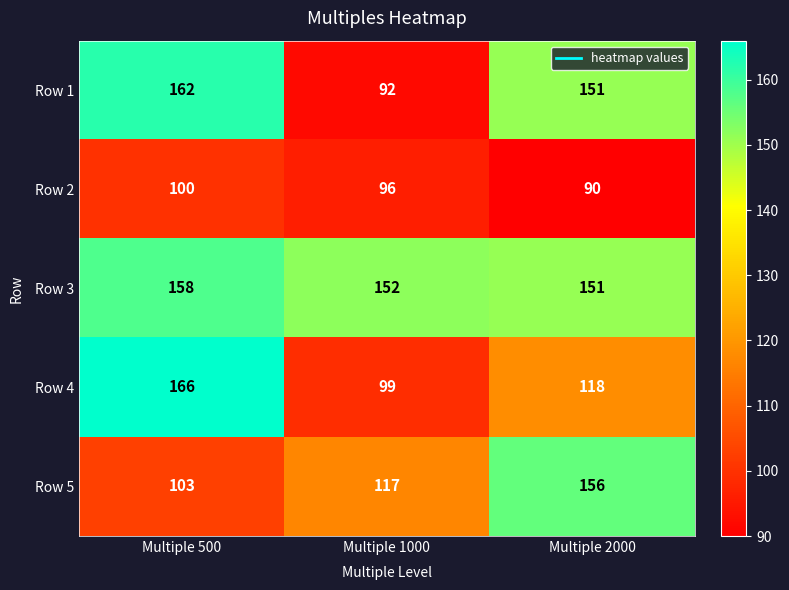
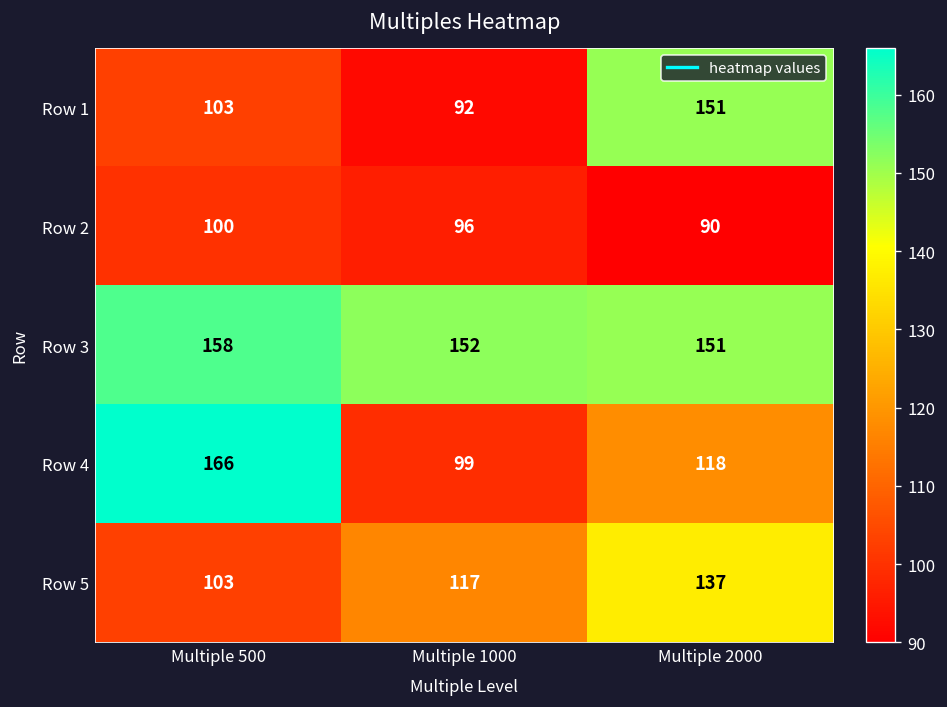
  {
    "Row 1": {
-     "Multiple 500": 162,
+     "Multiple 500": 103,
      "Multiple 1000": 92,
      "Multiple 2000": 151
    },
    "Row 2": {
      "Multiple 500": 100,
      "Multiple 1000": 96,
      "Multiple 2000": 90
    },
    "Row 3": {
      "Multiple 500": 158,
      "Multiple 1000": 152,
      "Multiple 2000": 151
    },
    "Row 4": {
      "Multiple 500": 166,
      "Multiple 1000": 99,
      "Multiple 2000": 118
    },
    "Row 5": {
      "Multiple 500": 103,
      "Multiple 1000": 117,
-     "Multiple 2000": 156
+     "Multiple 2000": 137
    }
  }
